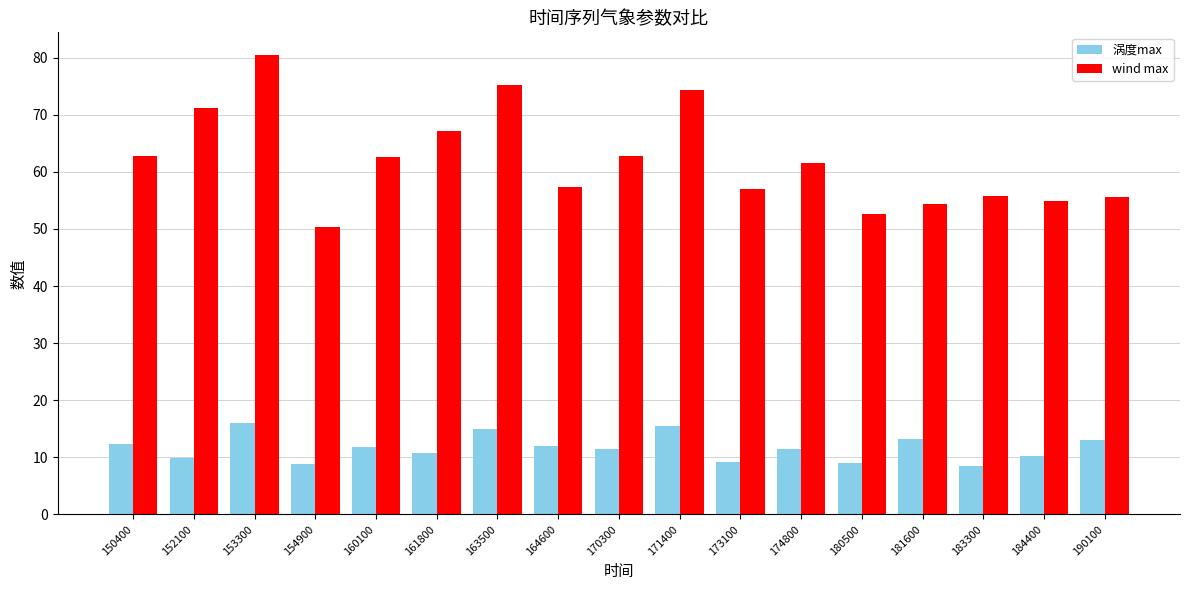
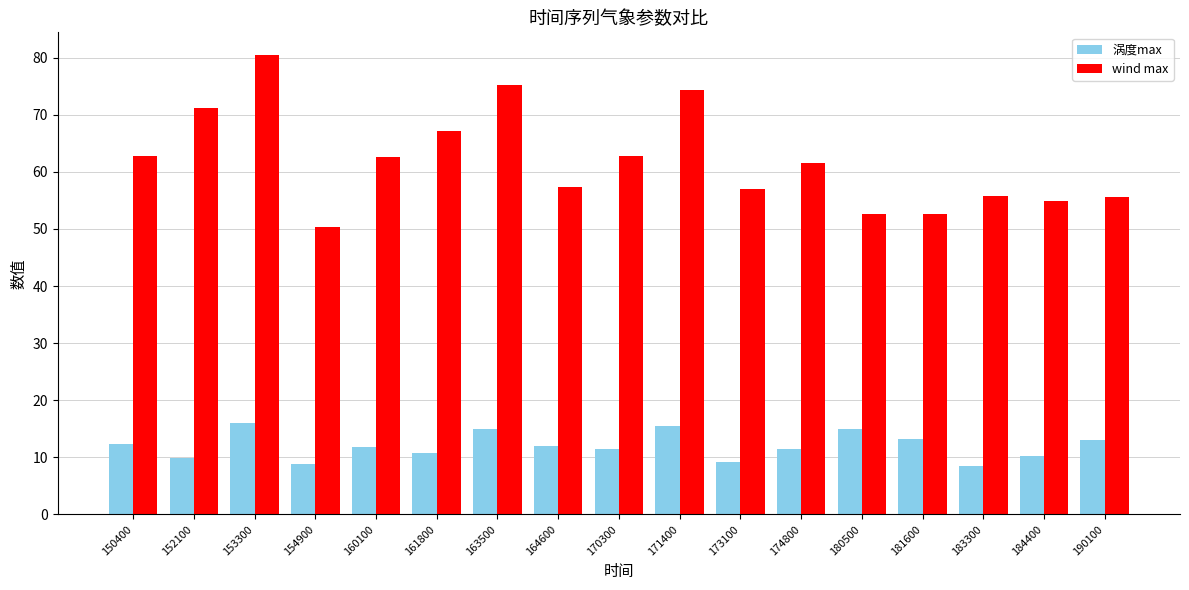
  {
    "涡度max": {
      "150400": 12,
      "152100": 10,
      "153300": 16,
      "154900": 9,
      "160100": 12,
      "161800": 11,
      "163500": 15,
      "164600": 12,
      "170300": 11,
      "171400": 15,
      "173100": 9,
      "174800": 11,
-     "180500": 9,
+     "180500": 15,
      "181600": 13,
      "183300": 9,
      "184400": 10,
      "190100": 13
    },
    "wind max": {
      "150400": 63,
      "152100": 71,
      "153300": 80,
      "154900": 50,
      "160100": 63,
      "161800": 67,
      "163500": 75,
      "164600": 57,
      "170300": 63,
      "171400": 74,
      "173100": 57,
      "174800": 62,
      "180500": 53,
-     "181600": 54,
+     "181600": 53,
      "183300": 56,
      "184400": 55,
      "190100": 56
    }
  }
